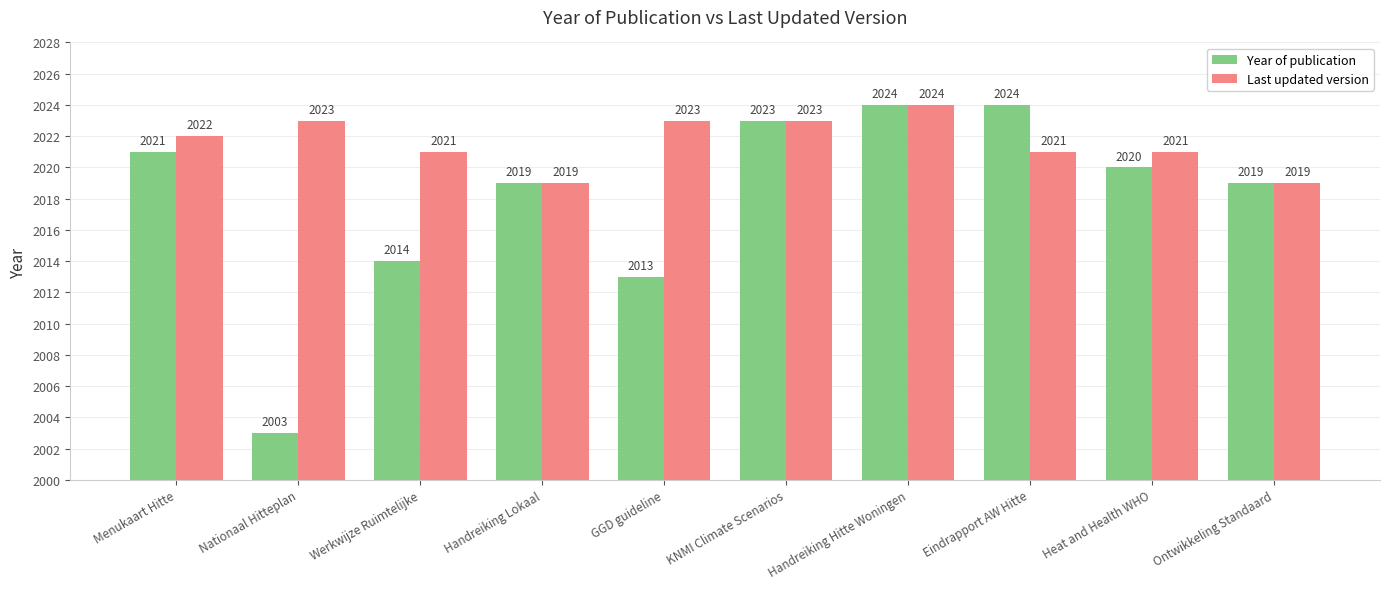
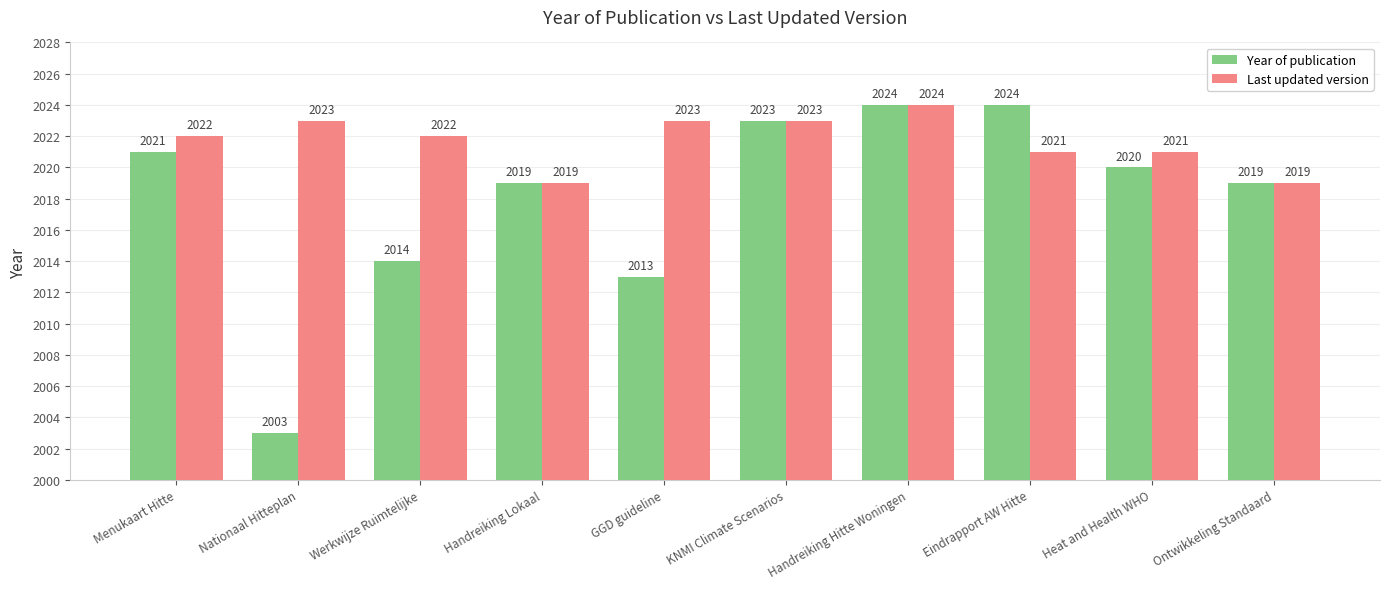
  {
    "Year of publication": {
      "Menukaart Hitte": 2021,
      "Nationaal Hitteplan": 2003,
      "Werkwijze Ruimtelijke": 2014,
      "Handreiking Lokaal": 2019,
      "GGD guideline": 2013,
      "KNMI Climate Scenarios": 2023,
      "Handreiking Hitte Woningen": 2024,
      "Eindrapport AW Hitte": 2024,
      "Heat and Health WHO": 2020,
      "Ontwikkeling Standaard": 2019
    },
    "Last updated version": {
      "Menukaart Hitte": 2022,
      "Nationaal Hitteplan": 2023,
-     "Werkwijze Ruimtelijke": 2021,
+     "Werkwijze Ruimtelijke": 2022,
      "Handreiking Lokaal": 2019,
      "GGD guideline": 2023,
      "KNMI Climate Scenarios": 2023,
      "Handreiking Hitte Woningen": 2024,
      "Eindrapport AW Hitte": 2021,
      "Heat and Health WHO": 2021,
      "Ontwikkeling Standaard": 2019
    }
  }
